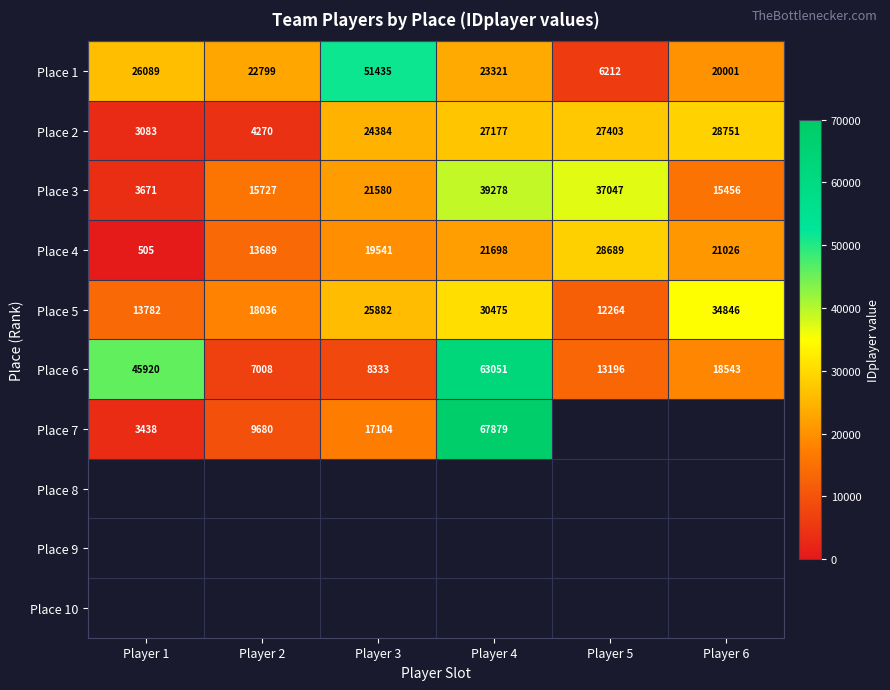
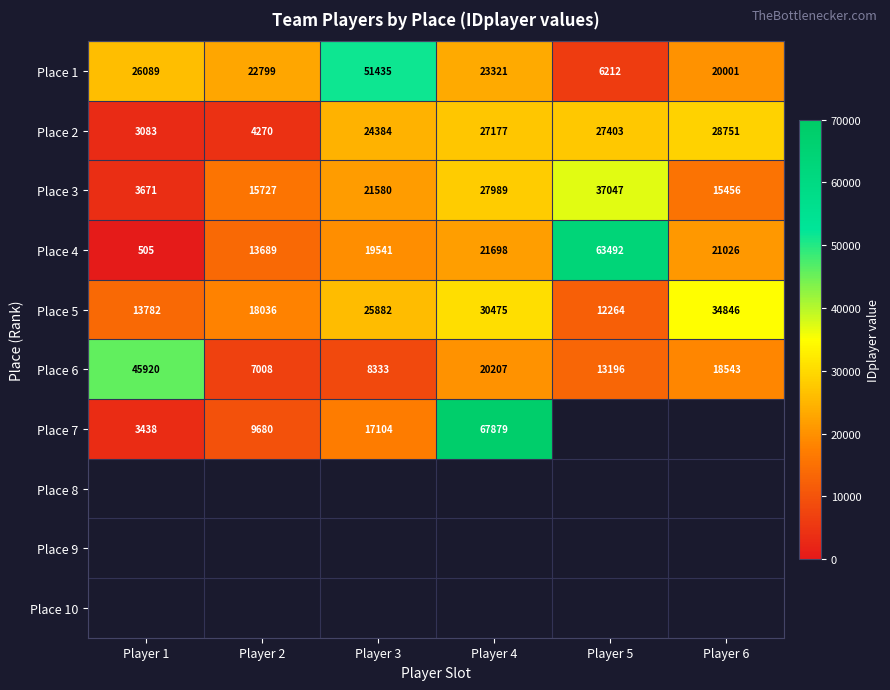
  {
    "Place 1": {
      "Player 1": 26089,
      "Player 2": 22799,
      "Player 3": 51435,
      "Player 4": 23321,
      "Player 5": 6212,
      "Player 6": 20001
    },
    "Place 2": {
      "Player 1": 3083,
      "Player 2": 4270,
      "Player 3": 24384,
      "Player 4": 27177,
      "Player 5": 27403,
      "Player 6": 28751
    },
    "Place 3": {
      "Player 1": 3671,
      "Player 2": 15727,
      "Player 3": 21580,
-     "Player 4": 39278,
+     "Player 4": 27989,
      "Player 5": 37047,
      "Player 6": 15456
    },
    "Place 4": {
      "Player 1": 505,
      "Player 2": 13689,
      "Player 3": 19541,
      "Player 4": 21698,
-     "Player 5": 28689,
+     "Player 5": 63492,
      "Player 6": 21026
    },
    "Place 5": {
      "Player 1": 13782,
      "Player 2": 18036,
      "Player 3": 25882,
      "Player 4": 30475,
      "Player 5": 12264,
      "Player 6": 34846
    },
    "Place 6": {
      "Player 1": 45920,
      "Player 2": 7008,
      "Player 3": 8333,
-     "Player 4": 63051,
+     "Player 4": 20207,
      "Player 5": 13196,
      "Player 6": 18543
    },
    "Place 7": {
      "Player 1": 3438,
      "Player 2": 9680,
      "Player 3": 17104,
      "Player 4": 67879
    }
  }
